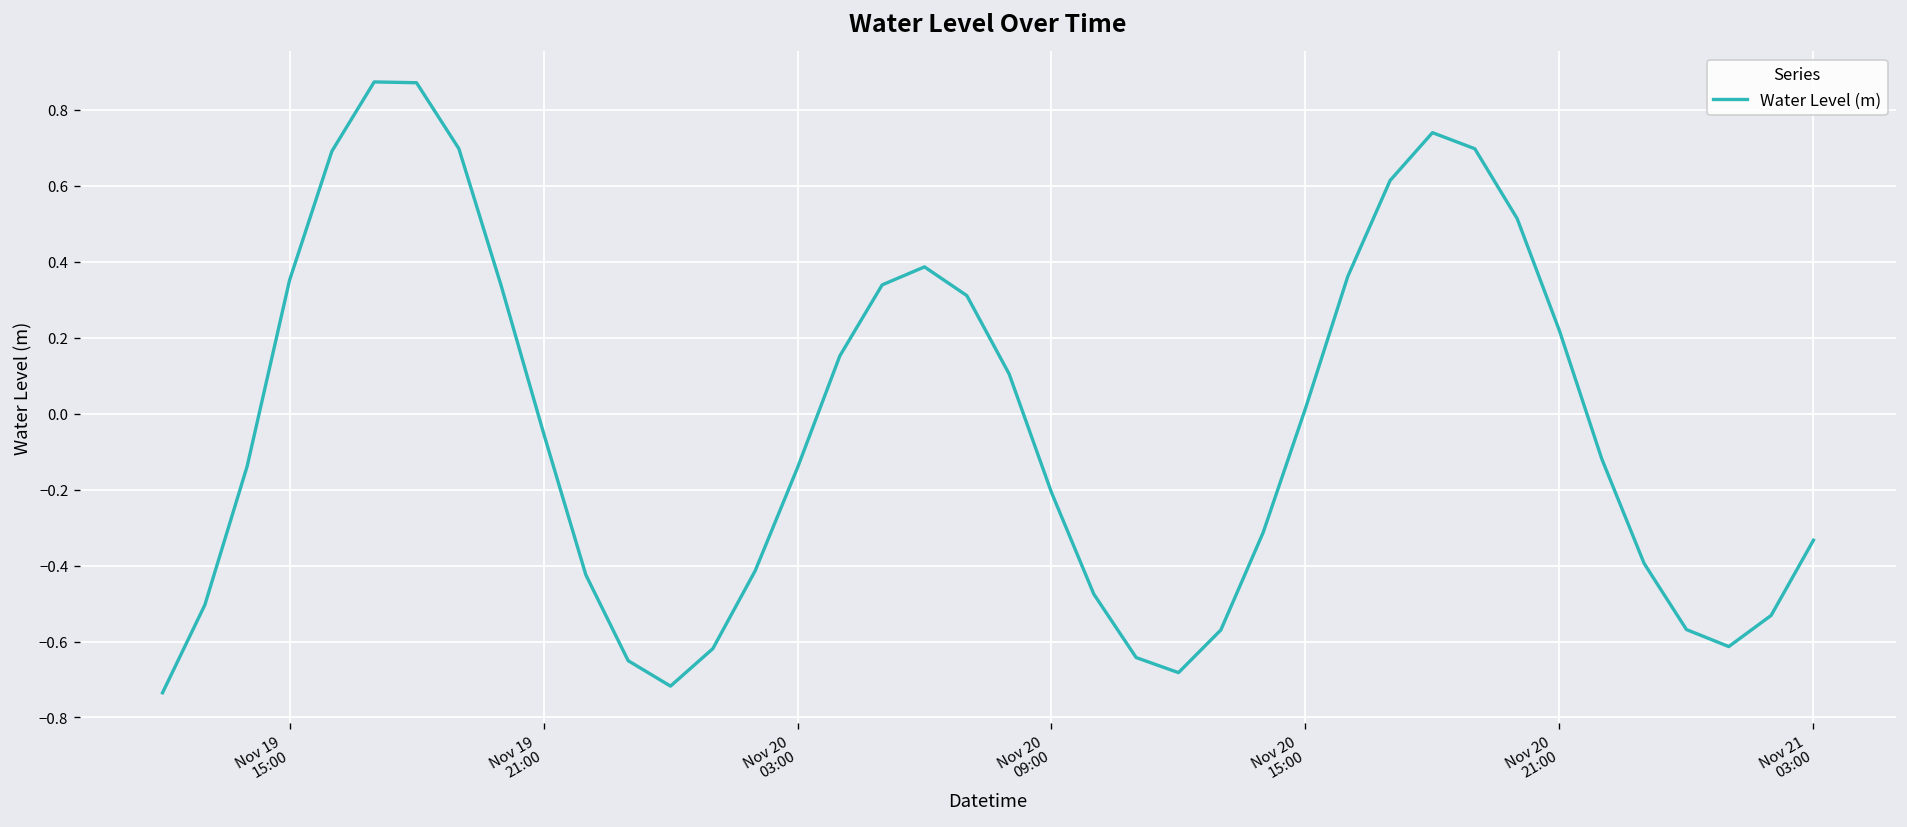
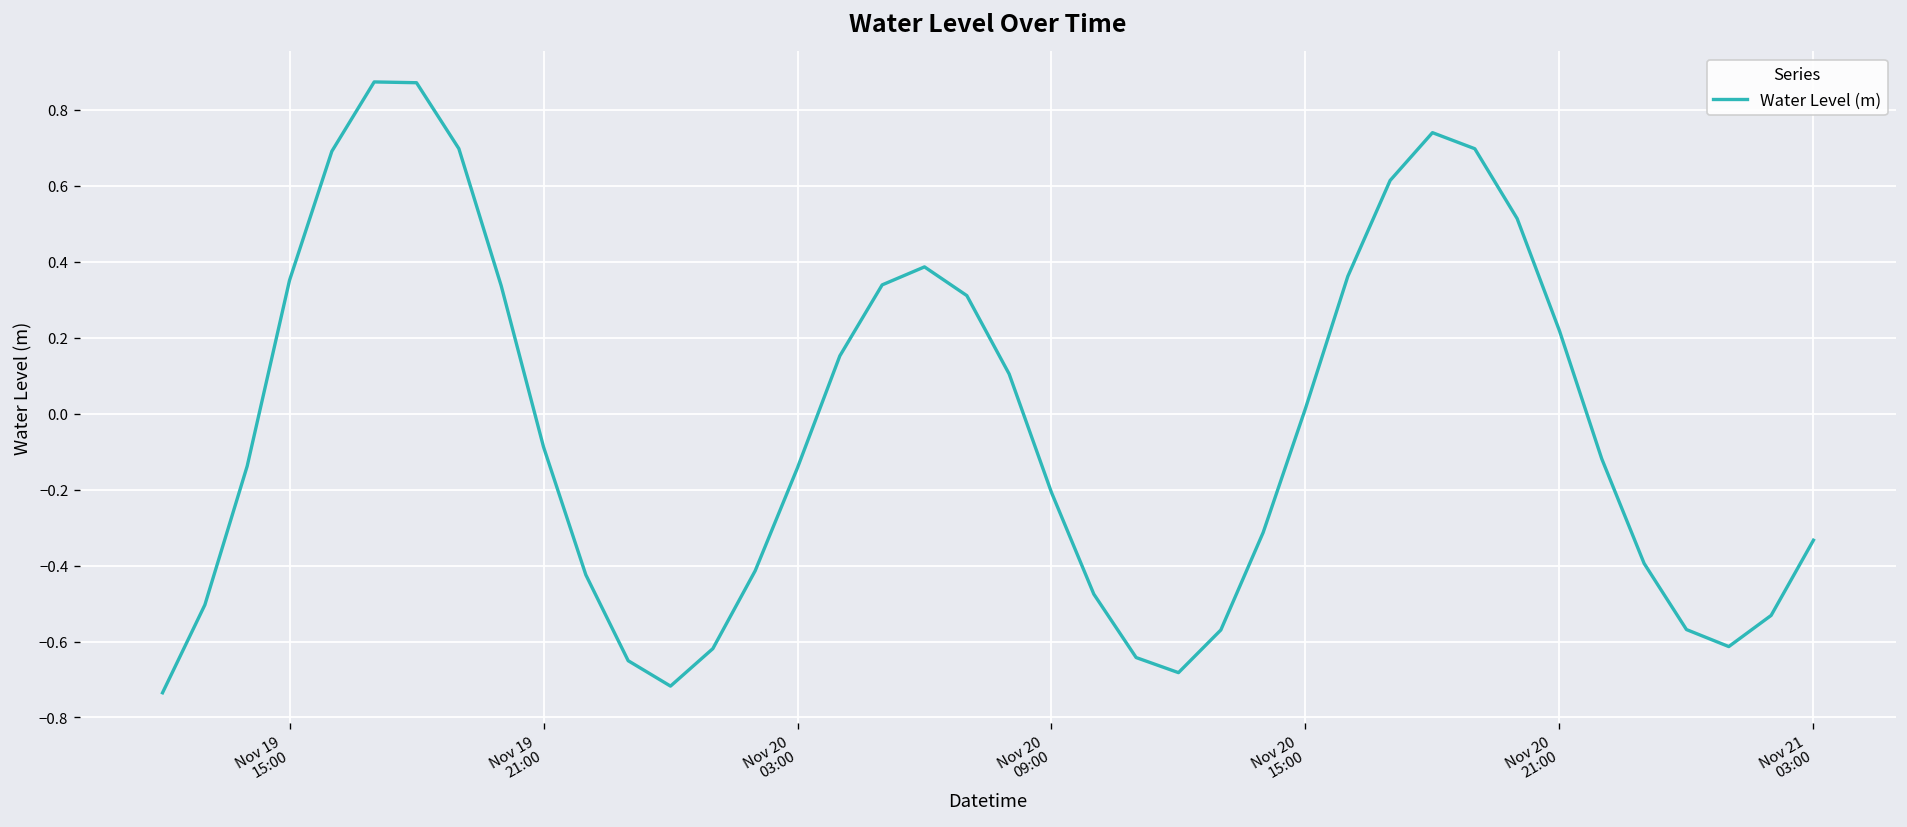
  {
    "Nov 19 15:00": 0.35,
-   "Nov 19 21:00": -0.05,
+   "Nov 19 21:00": -0.09,
    "Nov 20 03:00": -0.14,
    "Nov 20 09:00": -0.21,
    "Nov 20 15:00": 0.01,
    "Nov 20 21:00": 0.22,
    "Nov 21 03:00": -0.33
  }
